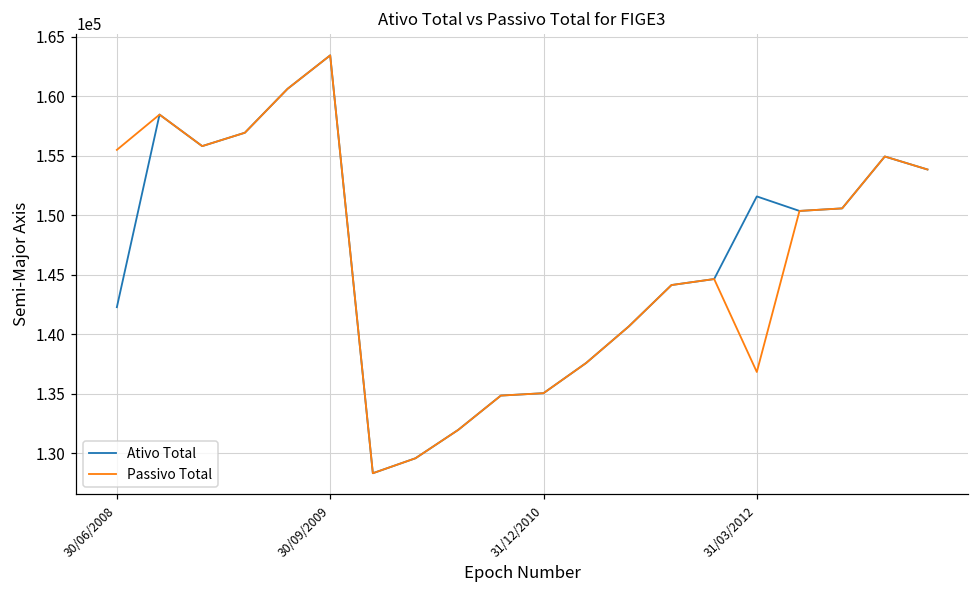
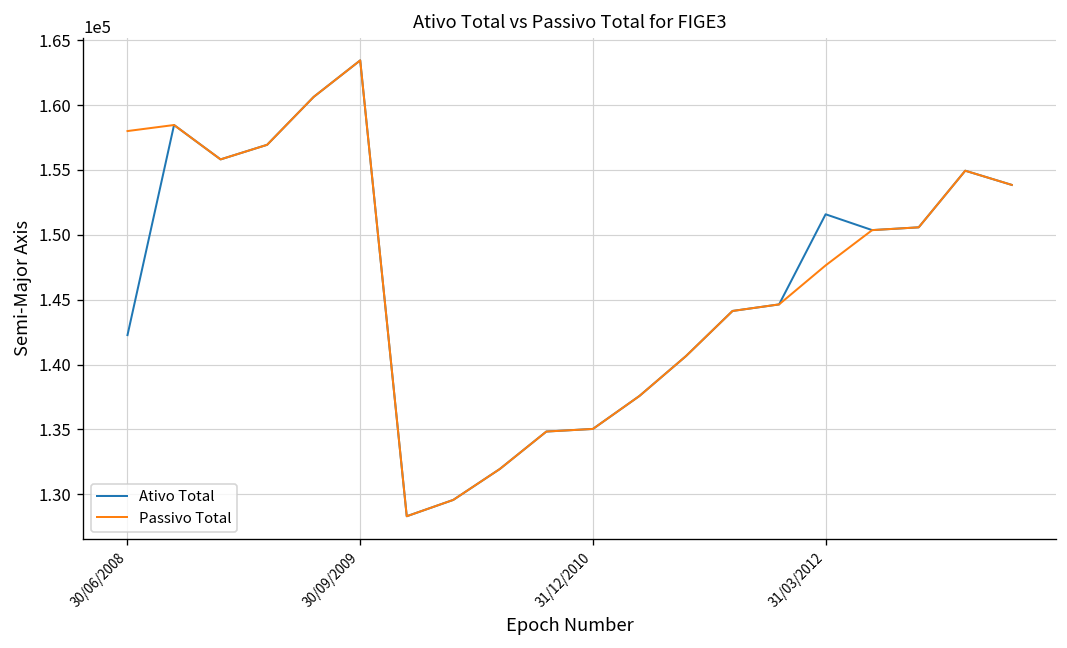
  {
    "Ativo Total": {
      "30/06/2008": 142300,
      "31/03/2012": 151600
    },
    "Passivo Total": {
-     "30/06/2008": 155500,
-     "31/03/2012": 136800
+     "30/06/2008": 158000,
+     "31/03/2012": 147600
    }
  }
